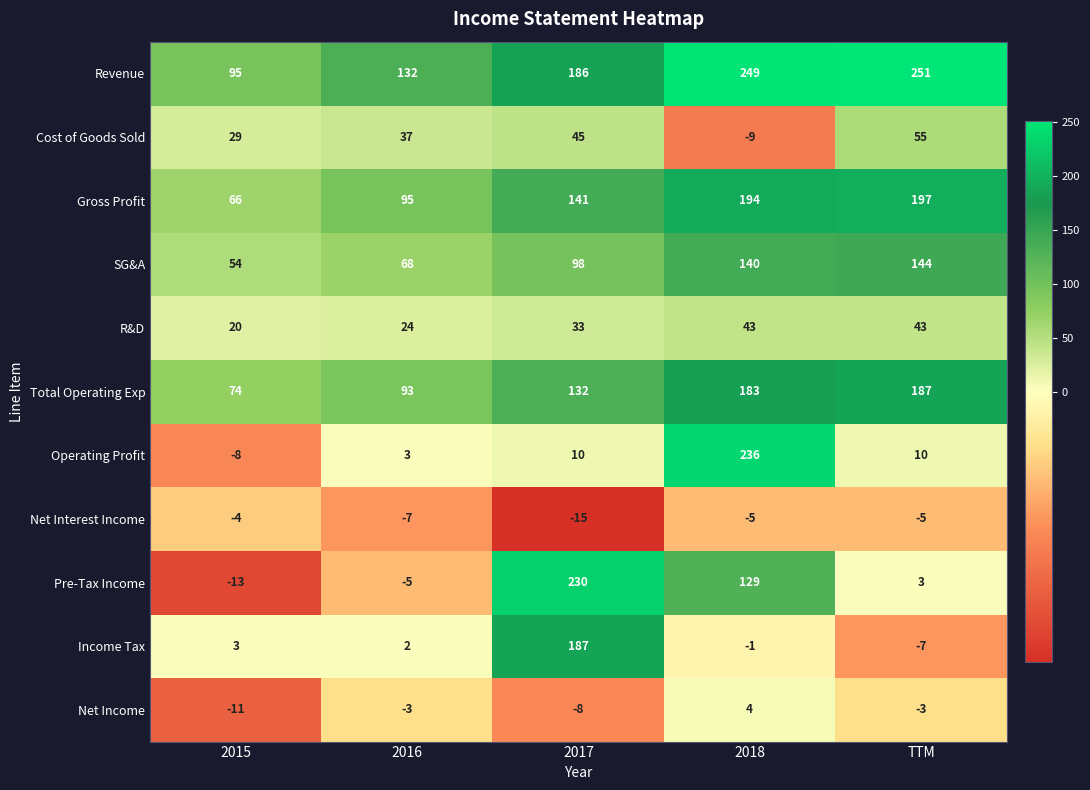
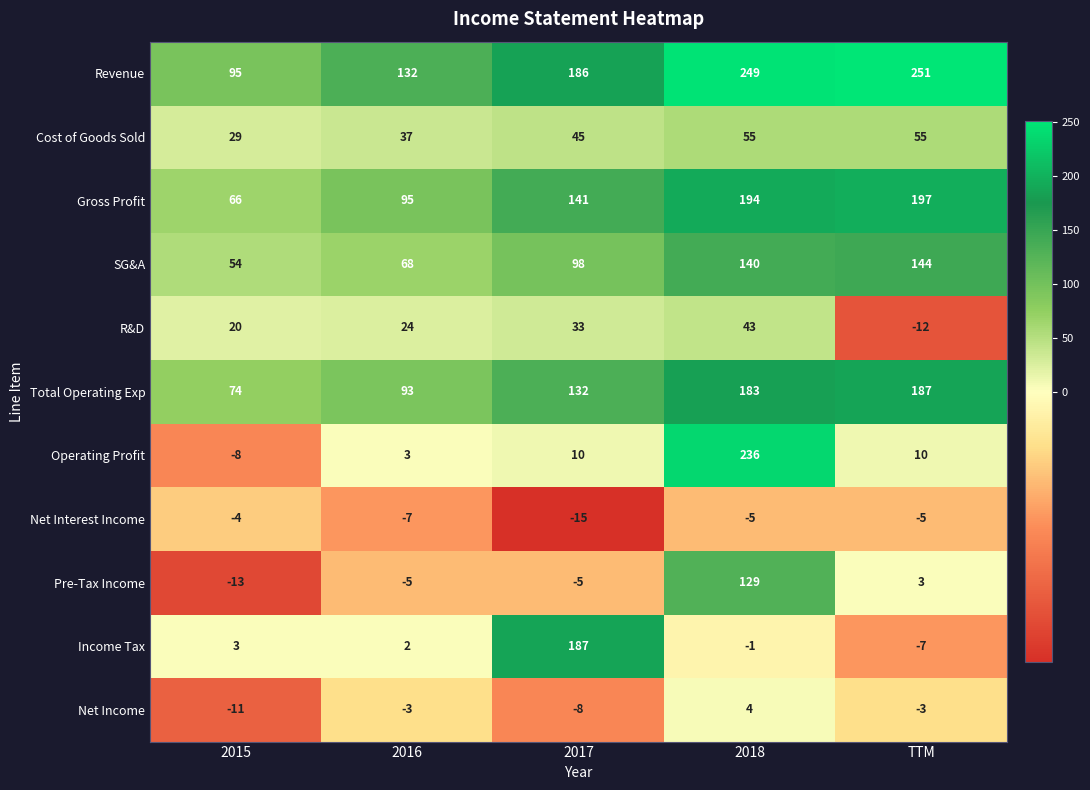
  {
    "Revenue": {
      "2015": 95,
      "2016": 132,
      "2017": 186,
      "2018": 249,
      "TTM": 251
    },
    "Cost of Goods Sold": {
      "2015": 29,
      "2016": 37,
      "2017": 45,
-     "2018": -9,
+     "2018": 55,
      "TTM": 55
    },
    "Gross Profit": {
      "2015": 66,
      "2016": 95,
      "2017": 141,
      "2018": 194,
      "TTM": 197
    },
    "SG&A": {
      "2015": 54,
      "2016": 68,
      "2017": 98,
      "2018": 140,
      "TTM": 144
    },
    "R&D": {
      "2015": 20,
      "2016": 24,
      "2017": 33,
      "2018": 43,
-     "TTM": 43
+     "TTM": -12
    },
    "Total Operating Exp": {
      "2015": 74,
      "2016": 93,
      "2017": 132,
      "2018": 183,
      "TTM": 187
    },
    "Operating Profit": {
      "2015": -8,
      "2016": 3,
      "2017": 10,
      "2018": 236,
      "TTM": 10
    },
    "Net Interest Income": {
      "2015": -4,
      "2016": -7,
      "2017": -15,
      "2018": -5,
      "TTM": -5
    },
    "Pre-Tax Income": {
      "2015": -13,
      "2016": -5,
-     "2017": 230,
+     "2017": -5,
      "2018": 129,
      "TTM": 3
    },
    "Income Tax": {
      "2015": 3,
      "2016": 2,
      "2017": 187,
      "2018": -1,
      "TTM": -7
    },
    "Net Income": {
      "2015": -11,
      "2016": -3,
      "2017": -8,
      "2018": 4,
      "TTM": -3
    }
  }
